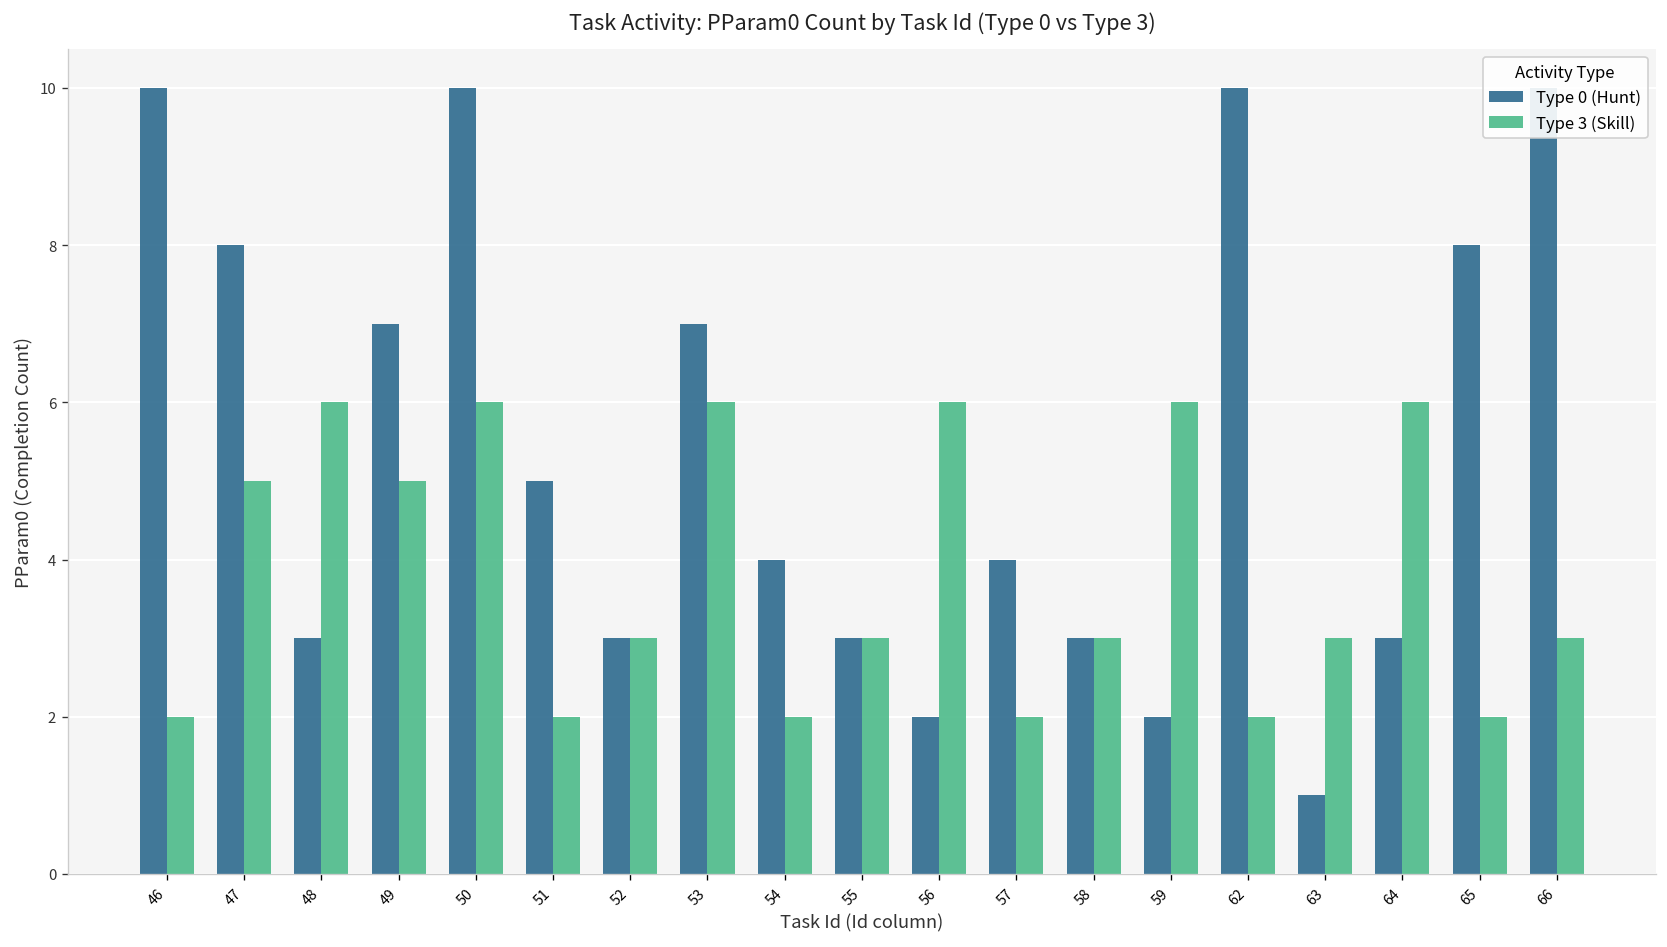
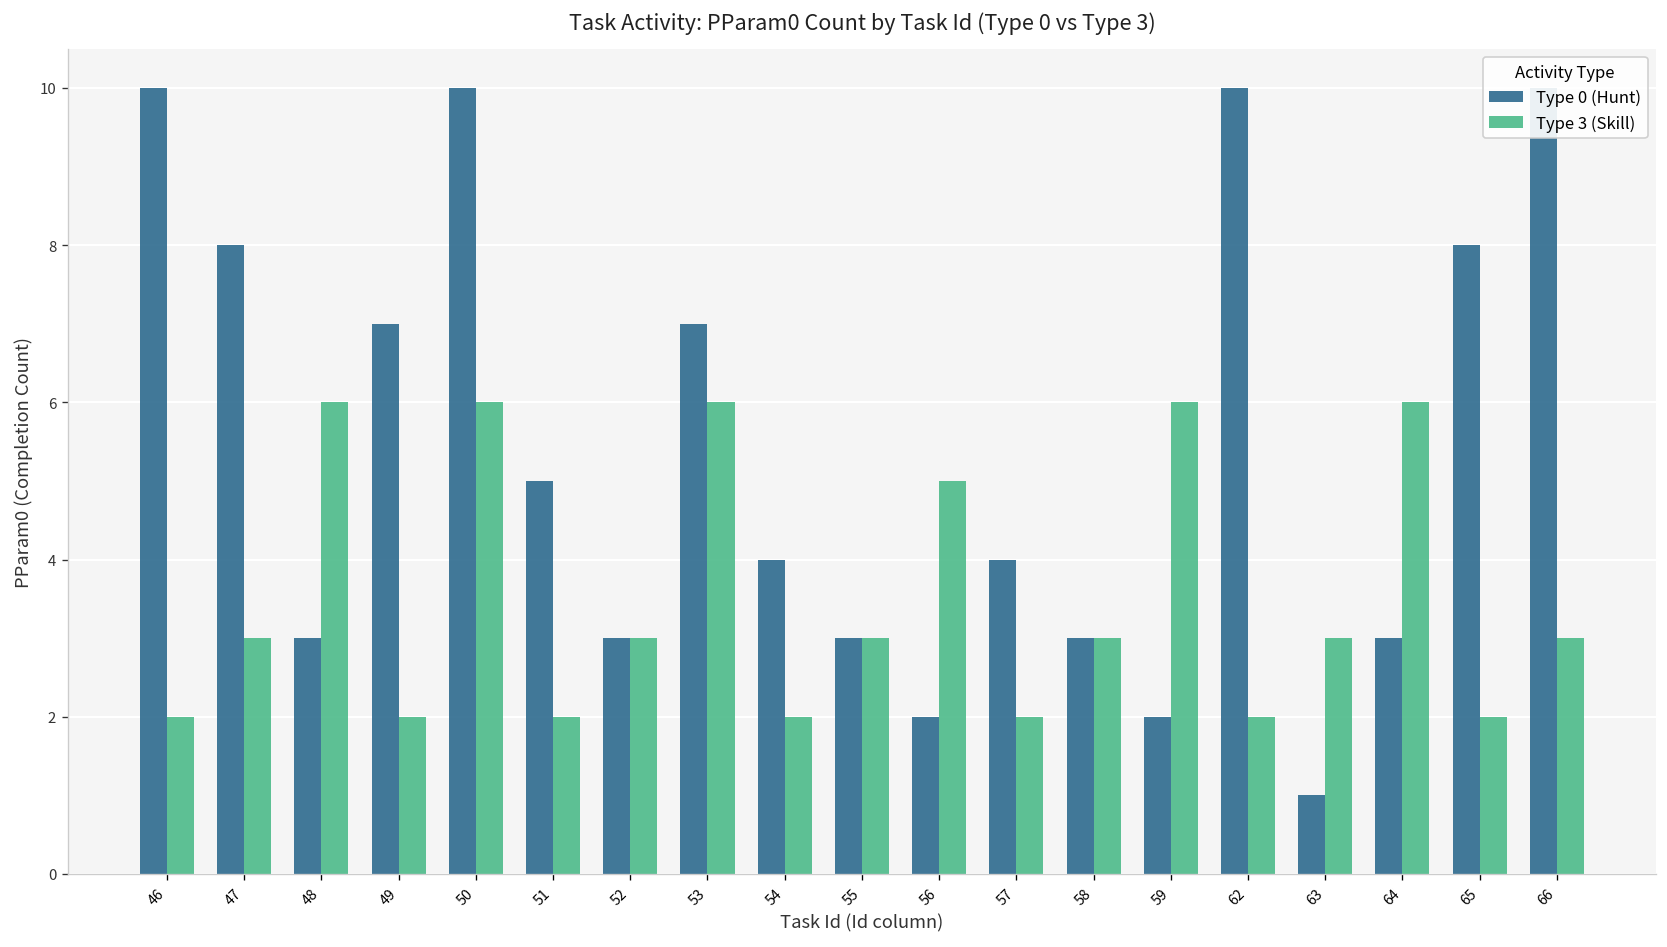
  {
    "Type 0 (Hunt)": {
      "46": 10,
      "47": 8,
      "48": 3,
      "49": 7,
      "50": 10,
      "51": 5,
      "52": 3,
      "53": 7,
      "54": 4,
      "55": 3,
      "56": 2,
      "57": 4,
      "58": 3,
      "59": 2,
      "62": 10,
      "63": 1,
      "64": 3,
      "65": 8
    },
    "Type 3 (Skill)": {
      "46": 2,
-     "47": 5,
+     "47": 3,
      "48": 6,
-     "49": 5,
+     "49": 2,
      "50": 6,
      "51": 2,
      "52": 3,
      "53": 6,
      "54": 2,
      "55": 3,
-     "56": 6,
+     "56": 5,
      "57": 2,
      "58": 3,
      "59": 6,
      "62": 2,
      "63": 3,
      "64": 6,
      "65": 2,
      "66": 3
    }
  }
